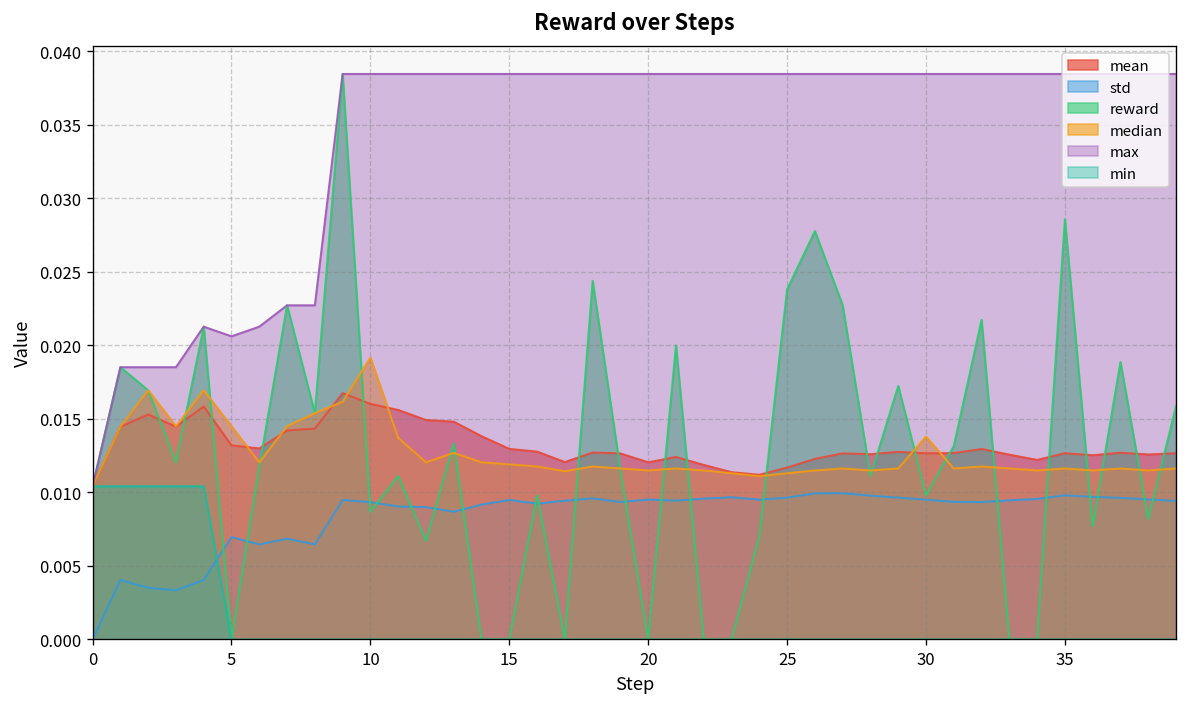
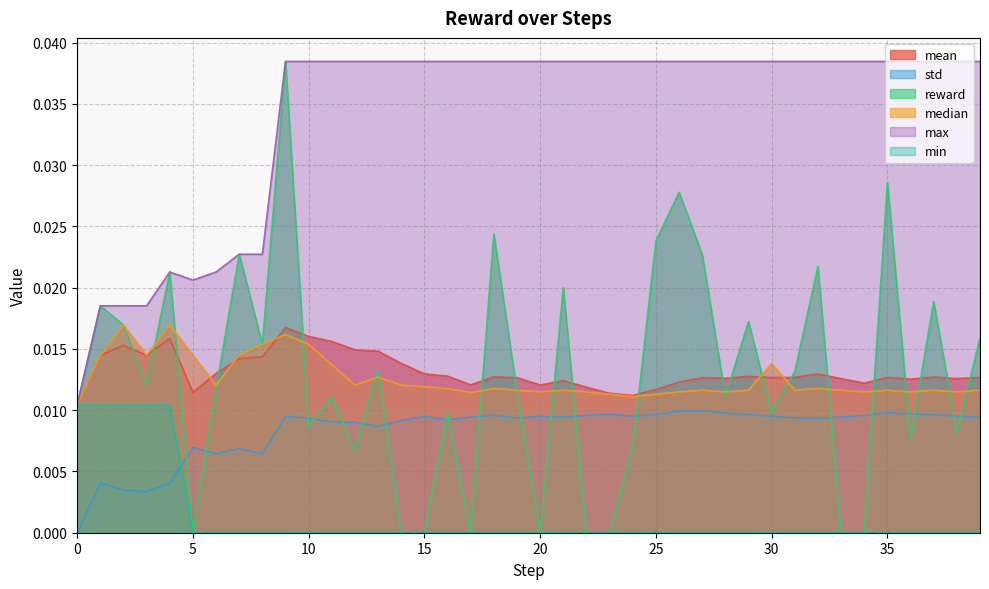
  {
    "mean": {
-     "5": 0.0132,
+     "5": 0.0114,
      "10": 0.0160,
      "15": 0.0130,
      "20": 0.0121,
      "25": 0.0117,
      "30": 0.0127,
      "35": 0.0127
    },
    "median": {
      "5": 0.0145,
-     "10": 0.0192,
+     "10": 0.0154,
      "15": 0.0119,
      "20": 0.0115,
      "25": 0.0113,
      "30": 0.0138,
      "35": 0.0116
    },
    "max": {
      "5": 0.0206,
      "10": 0.0385,
      "15": 0.0385,
      "20": 0.0385,
      "25": 0.0385,
      "30": 0.0385
    }
  }
